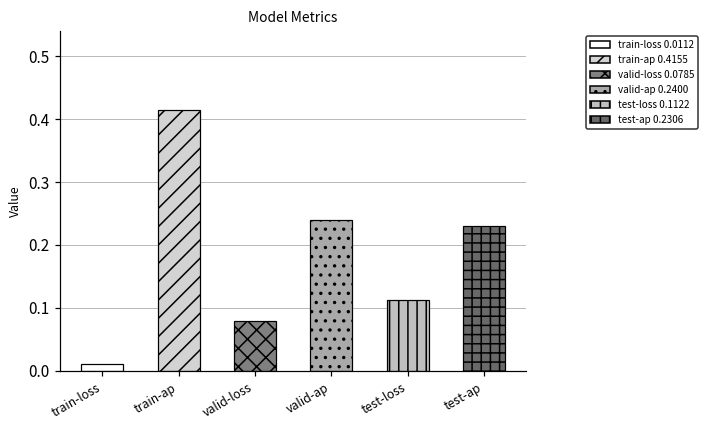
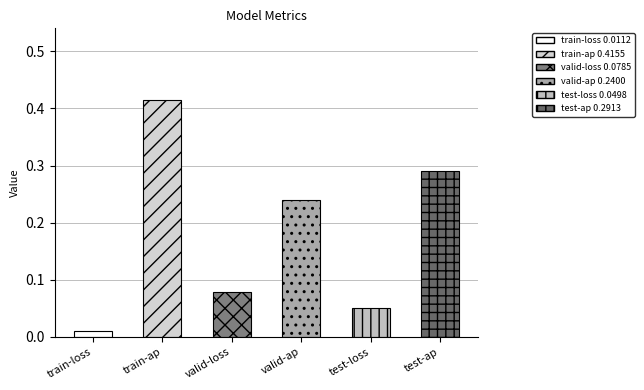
  {
    "train-loss": 0.01,
    "train-ap": 0.42,
    "valid-loss": 0.08,
    "valid-ap": 0.24,
-   "test-loss": 0.11,
-   "test-ap": 0.23
+   "test-loss": 0.05,
+   "test-ap": 0.29
  }
